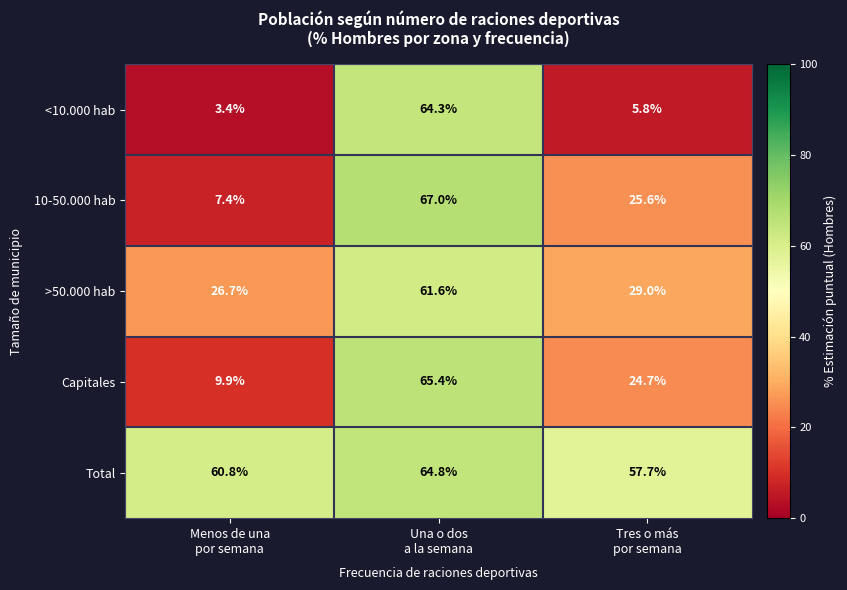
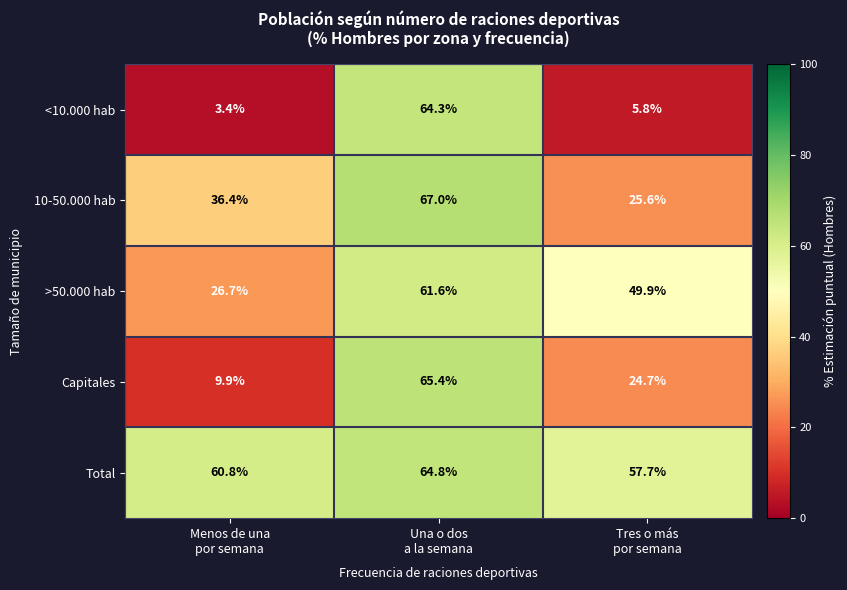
  {
    "<10.000 hab": {
      "Menos de una por semana": "3.4%",
      "Una o dos a la semana": "64.3%",
      "Tres o más por semana": "5.8%"
    },
    "10-50.000 hab": {
-     "Menos de una por semana": "7.4%",
+     "Menos de una por semana": "36.4%",
      "Una o dos a la semana": "67.0%",
      "Tres o más por semana": "25.6%"
    },
    ">50.000 hab": {
      "Menos de una por semana": "26.7%",
      "Una o dos a la semana": "61.6%",
-     "Tres o más por semana": "29.0%"
+     "Tres o más por semana": "49.9%"
    },
    "Capitales": {
      "Menos de una por semana": "9.9%",
      "Una o dos a la semana": "65.4%",
      "Tres o más por semana": "24.7%"
    },
    "Total": {
      "Menos de una por semana": "60.8%",
      "Una o dos a la semana": "64.8%",
      "Tres o más por semana": "57.7%"
    }
  }
